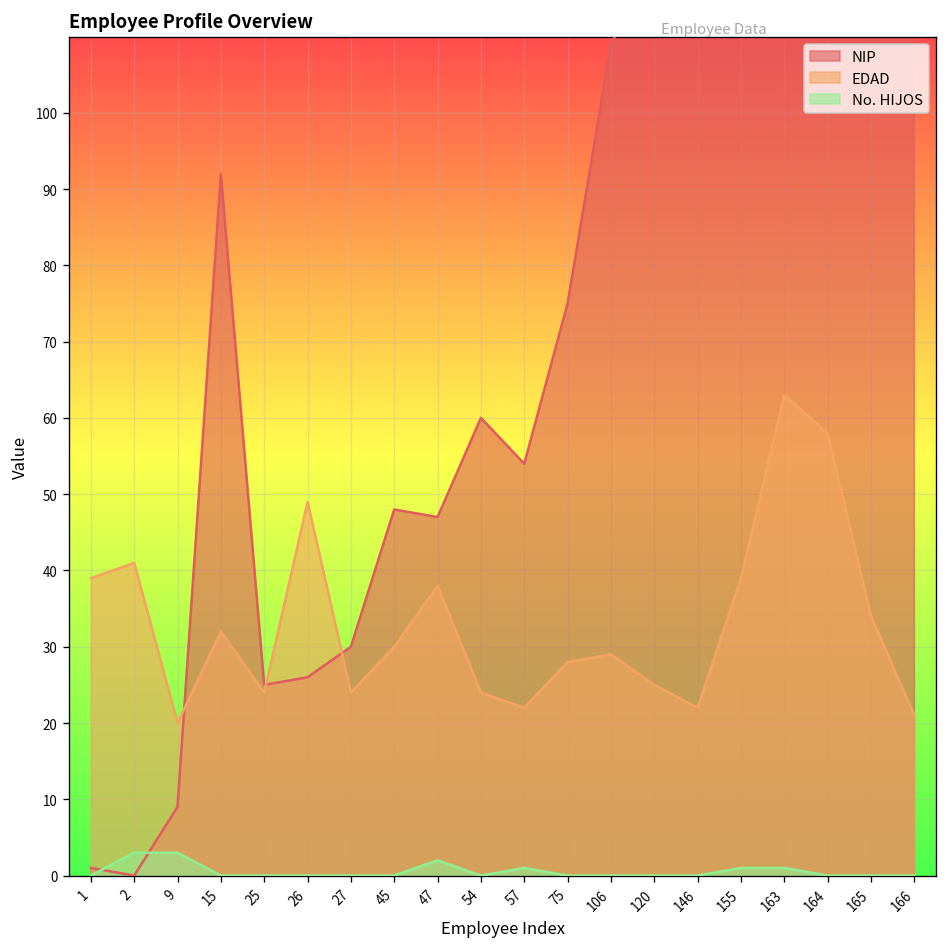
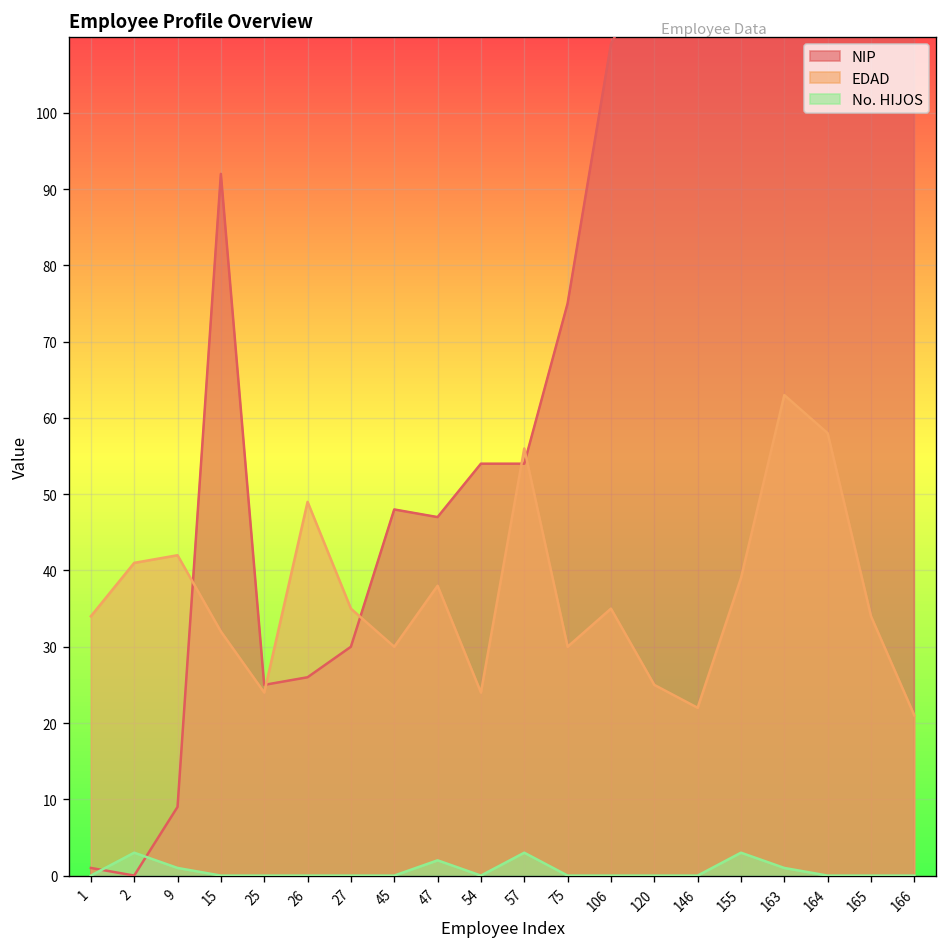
  {
    "NIP": {
      "1": 1,
      "2": 0,
      "9": 9,
      "15": 92,
      "25": 25,
      "26": 26,
      "27": 30,
      "45": 48,
      "47": 47,
-     "54": 60,
+     "54": 54,
      "57": 54,
      "75": 75,
      "106": 109
    },
    "EDAD": {
-     "1": 39,
+     "1": 34,
      "2": 41,
-     "9": 20,
+     "9": 42,
      "15": 32,
      "25": 24,
      "26": 49,
-     "27": 24,
+     "27": 35,
      "45": 30,
      "47": 38,
      "54": 24,
-     "57": 22,
-     "75": 28,
-     "106": 29,
+     "57": 56,
+     "75": 30,
+     "106": 35,
      "120": 25,
      "146": 22,
      "155": 39,
      "163": 63,
      "164": 58,
      "165": 34,
      "166": 21
    },
    "No. HIJOS": {
      "1": 0,
      "2": 3,
-     "9": 3,
+     "9": 1,
      "15": 0,
      "25": 0,
      "26": 0,
      "27": 0,
      "45": 0,
      "47": 2,
      "54": 0,
-     "57": 1,
+     "57": 3,
      "75": 0,
      "106": 0,
      "120": 0,
      "146": 0,
-     "155": 1,
+     "155": 3,
      "163": 1,
      "164": 0,
      "165": 0,
      "166": 0
    }
  }
